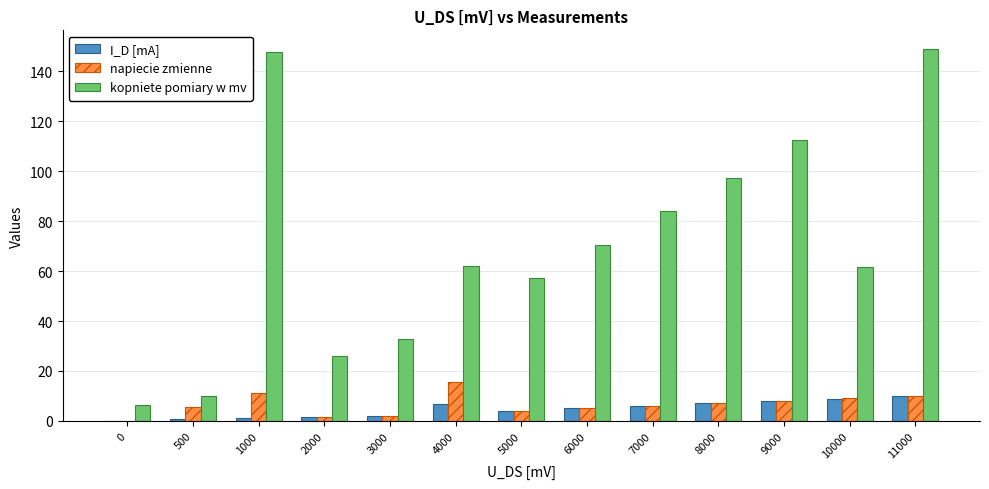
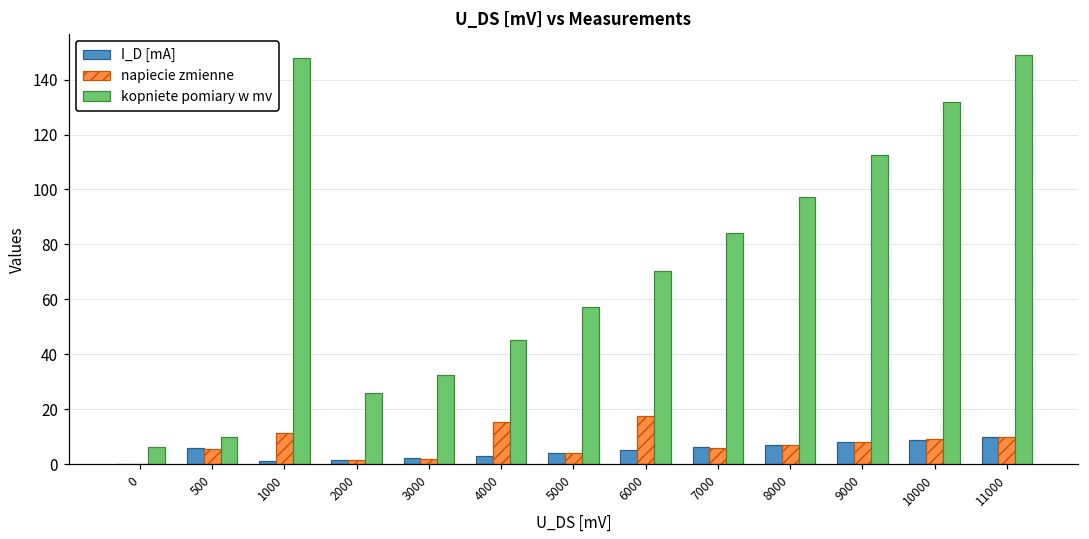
  {
    "I_D [mA]": {
-     "500": 1,
+     "500": 6,
      "1000": 1,
      "2000": 2,
      "3000": 2,
-     "4000": 7,
+     "4000": 3,
      "5000": 4,
      "6000": 5,
      "7000": 6,
      "8000": 7,
      "9000": 8,
      "10000": 9,
      "11000": 10
    },
    "napiecie zmienne": {
      "0": 0,
      "500": 5,
      "1000": 11,
      "2000": 2,
      "3000": 2,
      "4000": 15,
      "5000": 4,
-     "6000": 5,
+     "6000": 18,
      "7000": 6,
      "8000": 7,
      "9000": 8,
      "10000": 9,
      "11000": 10
    },
    "kopniete pomiary w mv": {
      "0": 6,
      "500": 10,
      "1000": 148,
      "2000": 26,
      "3000": 33,
-     "4000": 62,
+     "4000": 45,
      "5000": 57,
      "6000": 70,
      "7000": 84,
      "8000": 97,
      "9000": 113,
-     "10000": 62,
+     "10000": 132,
      "11000": 149
    }
  }
